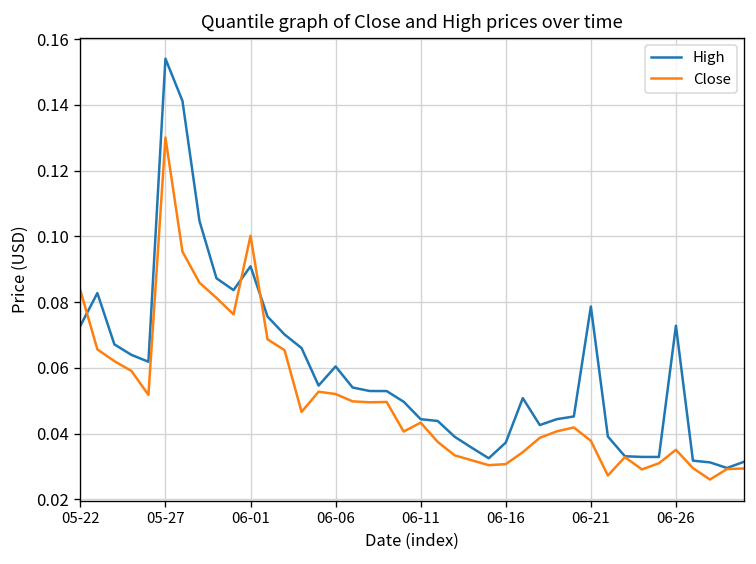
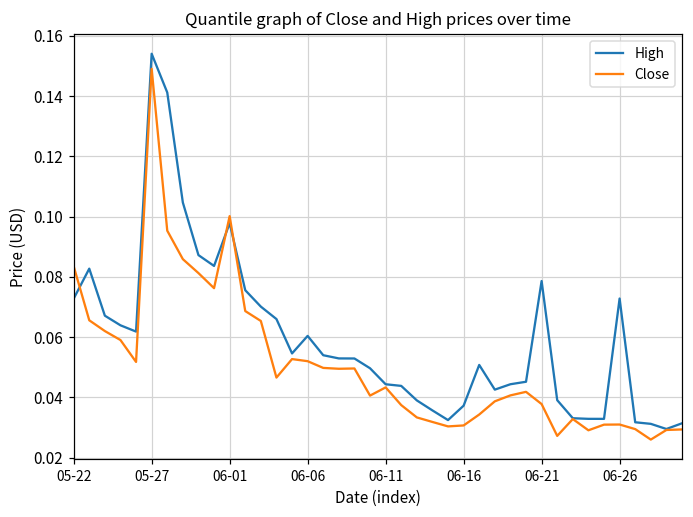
  {
    "High": {
      "05-22": 0.073,
      "05-27": 0.154,
-     "06-01": 0.091,
+     "06-01": 0.098,
      "06-06": 0.060,
      "06-11": 0.044,
      "06-16": 0.037,
      "06-21": 0.079,
      "06-26": 0.073
    },
    "Close": {
      "05-22": 0.084,
-     "05-27": 0.130,
+     "05-27": 0.149,
      "06-01": 0.100,
      "06-06": 0.052,
      "06-11": 0.043,
      "06-16": 0.031,
      "06-21": 0.038,
-     "06-26": 0.035
+     "06-26": 0.031
    }
  }
